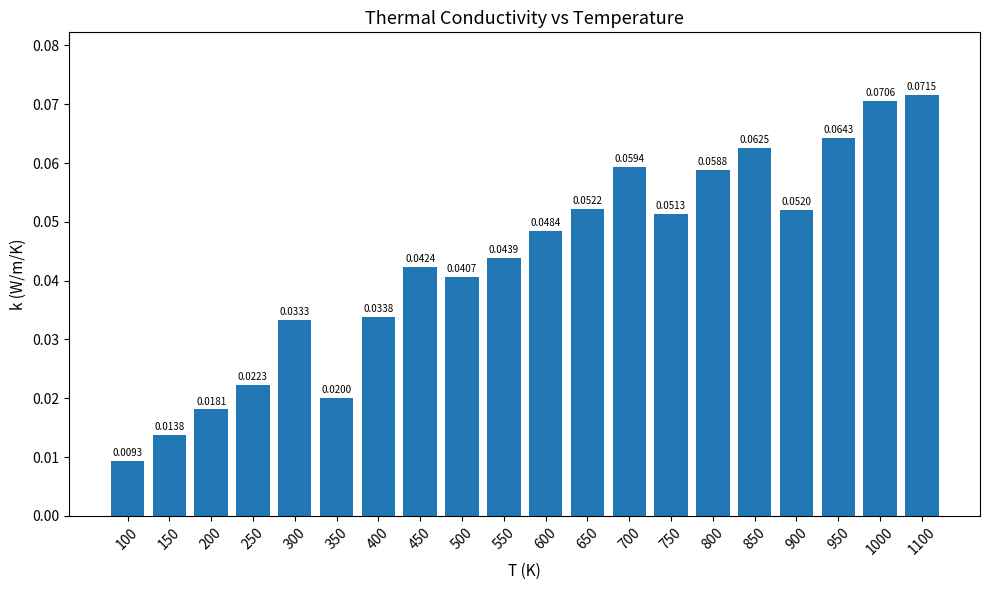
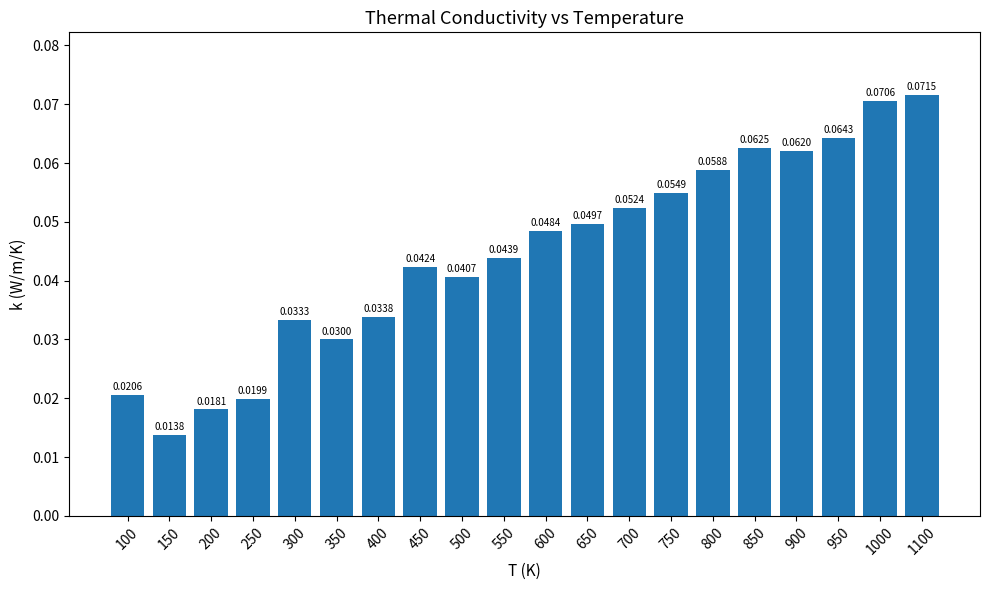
  {
-   "100": 0.0093,
+   "100": 0.0206,
    "150": 0.0138,
    "200": 0.0181,
-   "250": 0.0223,
+   "250": 0.0199,
    "300": 0.0333,
-   "350": 0.0200,
+   "350": 0.0300,
    "400": 0.0338,
    "450": 0.0424,
    "500": 0.0407,
    "550": 0.0439,
    "600": 0.0484,
-   "650": 0.0522,
-   "700": 0.0594,
-   "750": 0.0513,
+   "650": 0.0497,
+   "700": 0.0524,
+   "750": 0.0549,
    "800": 0.0588,
    "850": 0.0625,
-   "900": 0.0520,
+   "900": 0.0620,
    "950": 0.0643,
    "1000": 0.0706,
    "1100": 0.0715
  }
